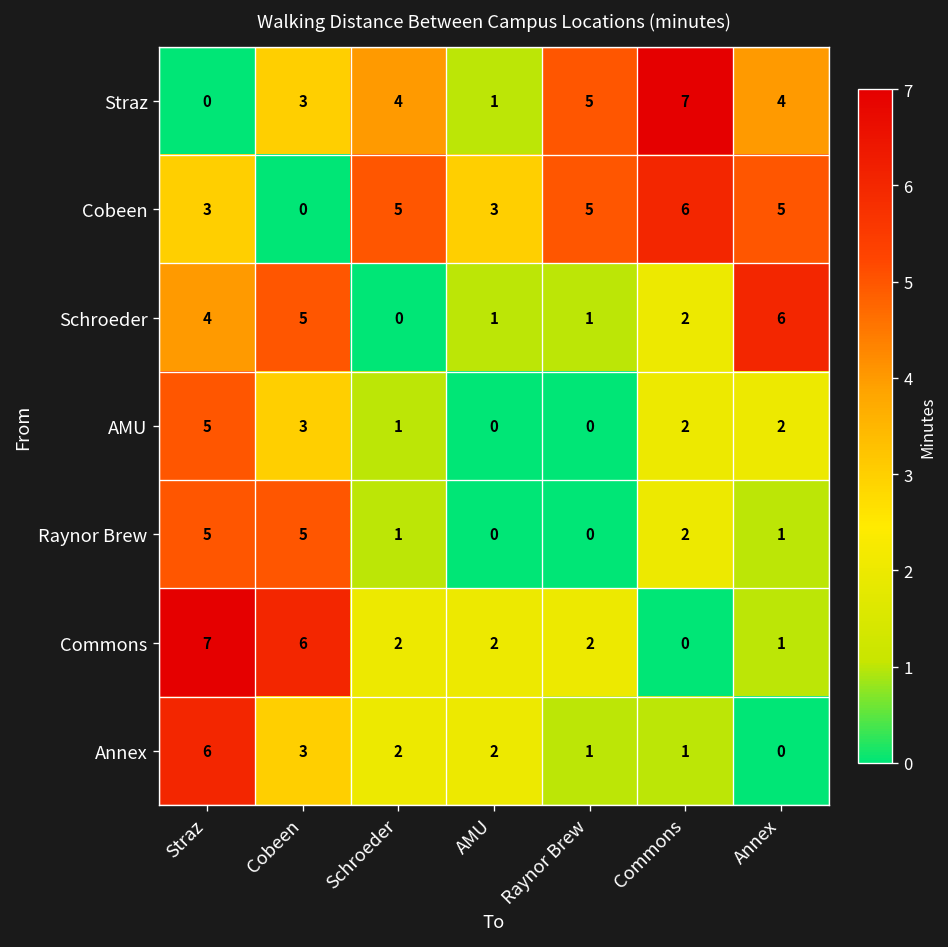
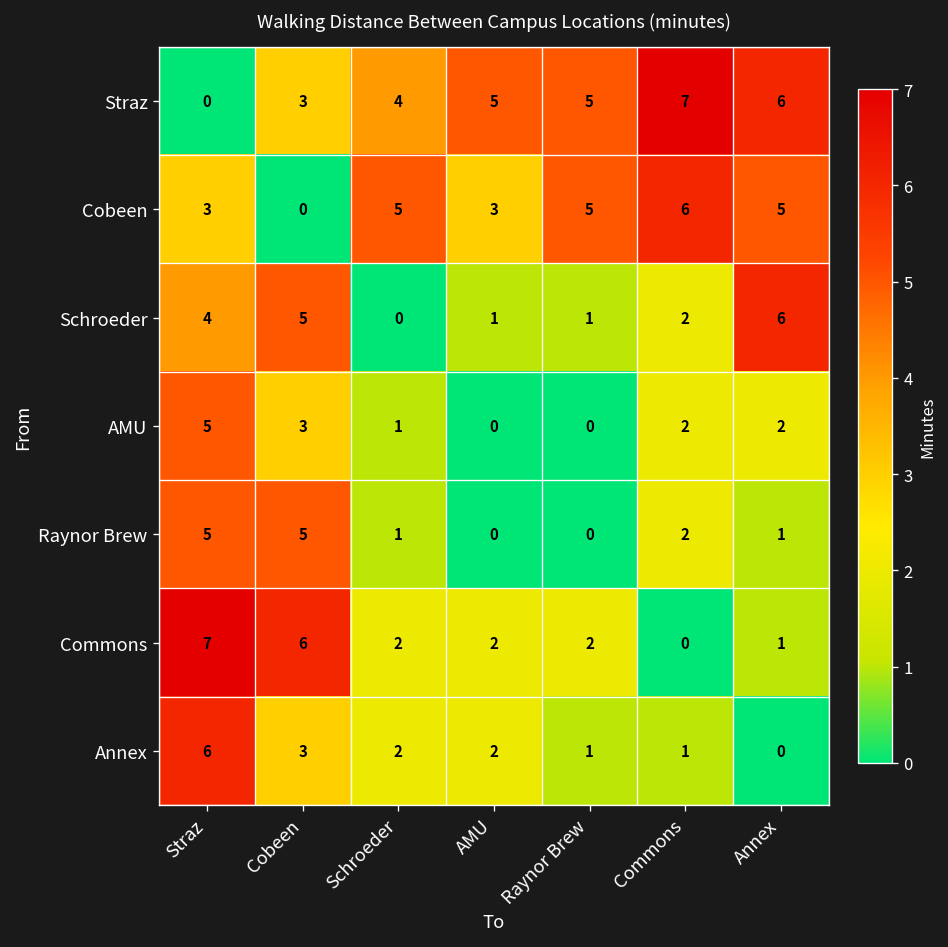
  {
    "Straz": {
      "Straz": 0,
      "Cobeen": 3,
      "Schroeder": 4,
-     "AMU": 1,
+     "AMU": 5,
      "Raynor Brew": 5,
      "Commons": 7,
-     "Annex": 4
+     "Annex": 6
    },
    "Cobeen": {
      "Straz": 3,
      "Cobeen": 0,
      "Schroeder": 5,
      "AMU": 3,
      "Raynor Brew": 5,
      "Commons": 6,
      "Annex": 5
    },
    "Schroeder": {
      "Straz": 4,
      "Cobeen": 5,
      "Schroeder": 0,
      "AMU": 1,
      "Raynor Brew": 1,
      "Commons": 2,
      "Annex": 6
    },
    "AMU": {
      "Straz": 5,
      "Cobeen": 3,
      "Schroeder": 1,
      "AMU": 0,
      "Raynor Brew": 0,
      "Commons": 2,
      "Annex": 2
    },
    "Raynor Brew": {
      "Straz": 5,
      "Cobeen": 5,
      "Schroeder": 1,
      "AMU": 0,
      "Raynor Brew": 0,
      "Commons": 2,
      "Annex": 1
    },
    "Commons": {
      "Straz": 7,
      "Cobeen": 6,
      "Schroeder": 2,
      "AMU": 2,
      "Raynor Brew": 2,
      "Commons": 0,
      "Annex": 1
    },
    "Annex": {
      "Straz": 6,
      "Cobeen": 3,
      "Schroeder": 2,
      "AMU": 2,
      "Raynor Brew": 1,
      "Commons": 1,
      "Annex": 0
    }
  }
